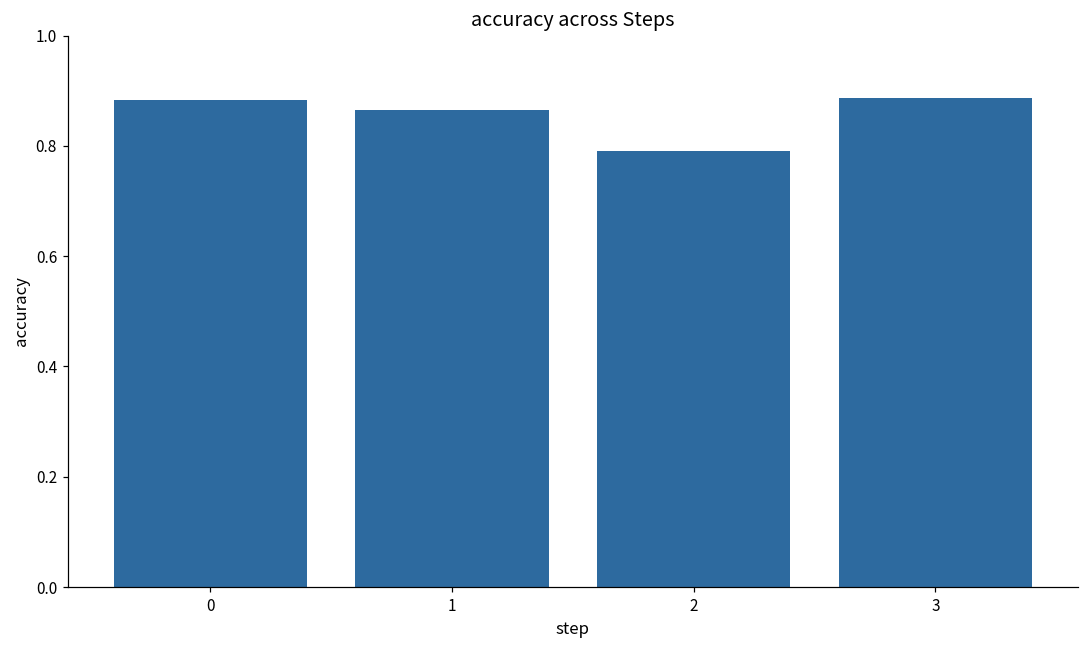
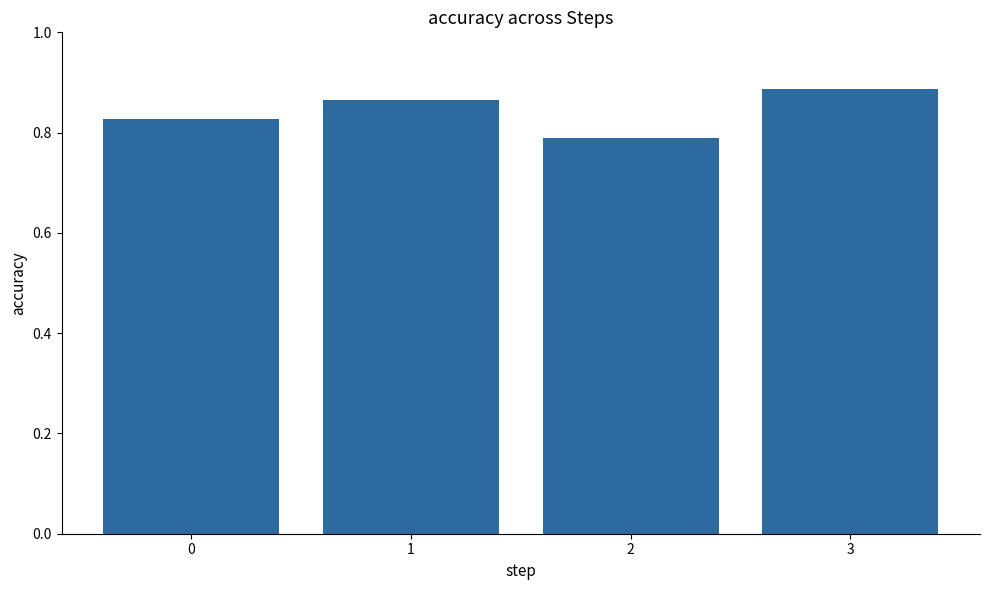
  {
-   "0": 0.88,
+   "0": 0.83,
    "1": 0.86,
    "2": 0.79,
    "3": 0.89
  }
